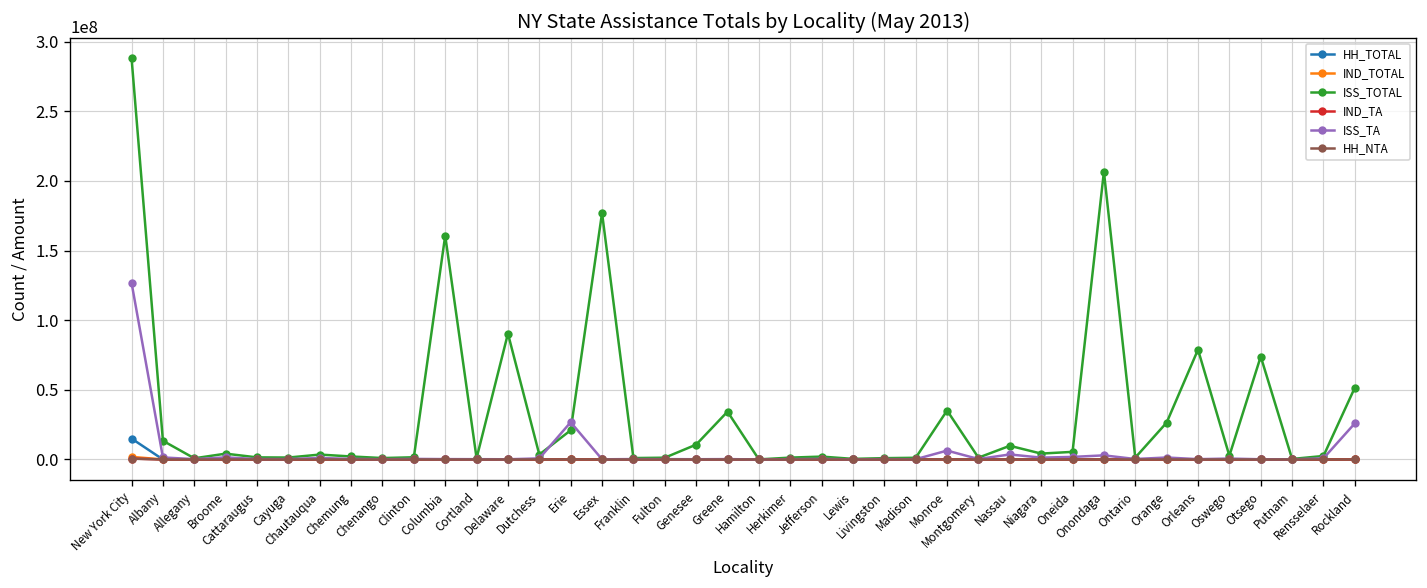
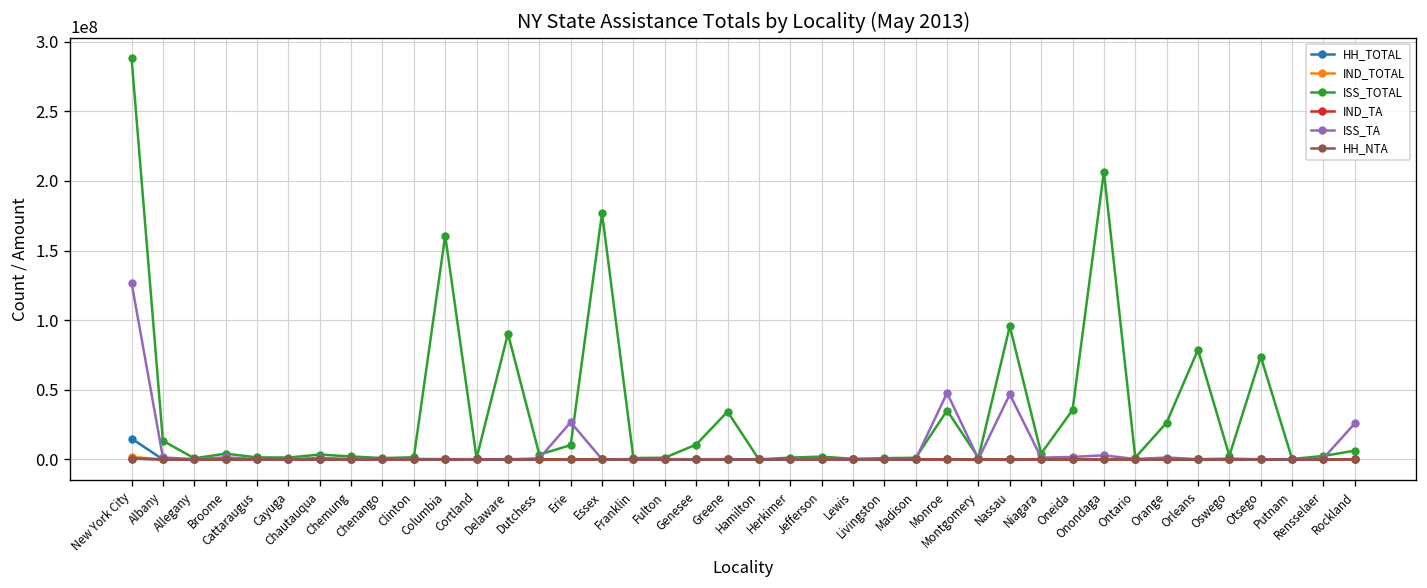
  {
    "HH_TOTAL": {
      "New York City": 15000000
    },
    "ISS_TOTAL": {
      "New York City": 288000000,
      "Albany": 13000000,
      "Broome": 4000000,
      "Chautauqua": 4000000,
      "Columbia": 161000000,
      "Delaware": 90000000,
      "Dutchess": 4000000,
-     "Erie": 21000000,
+     "Erie": 10000000,
      "Essex": 177000000,
      "Genesee": 11000000,
      "Greene": 34000000,
      "Monroe": 35000000,
-     "Nassau": 10000000,
+     "Nassau": 96000000,
      "Niagara": 4000000,
-     "Oneida": 5000000,
+     "Oneida": 36000000,
      "Onondaga": 207000000,
      "Orange": 26000000,
      "Orleans": 79000000,
      "Otsego": 74000000,
-     "Rockland": 52000000
+     "Rockland": 6000000
    },
    "ISS_TA": {
      "New York City": 127000000,
      "Erie": 27000000,
-     "Monroe": 6000000,
-     "Nassau": 4000000,
+     "Monroe": 48000000,
+     "Nassau": 47000000,
      "Onondaga": 3000000,
      "Rockland": 26000000
    }
  }
